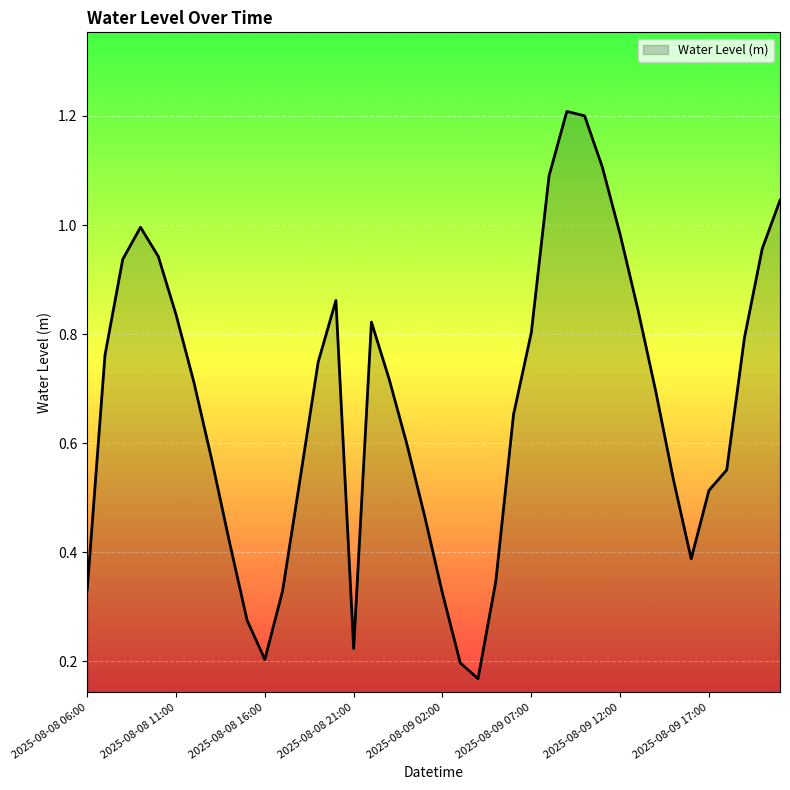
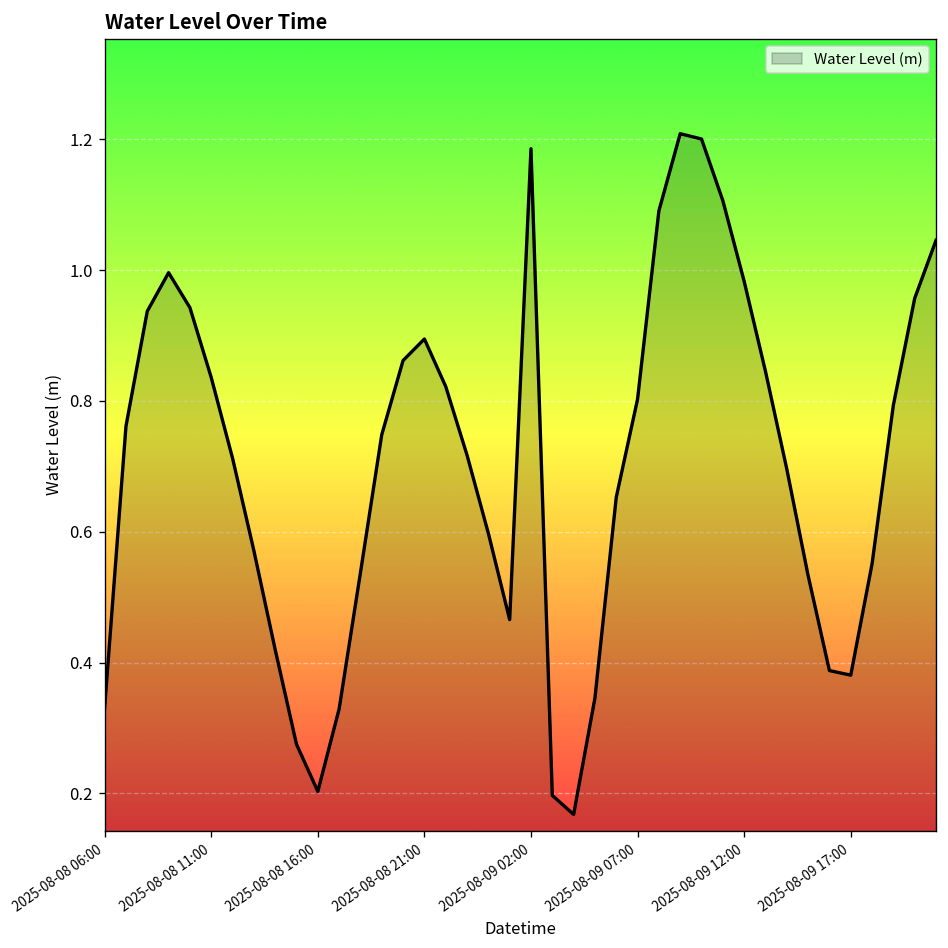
  {
    "2025-08-08 06:00": 0.33,
    "2025-08-08 11:00": 0.84,
    "2025-08-08 16:00": 0.20,
-   "2025-08-08 21:00": 0.22,
-   "2025-08-09 02:00": 0.32,
+   "2025-08-08 21:00": 0.89,
+   "2025-08-09 02:00": 1.19,
    "2025-08-09 07:00": 0.80,
    "2025-08-09 12:00": 0.98,
-   "2025-08-09 17:00": 0.51
+   "2025-08-09 17:00": 0.38
  }
